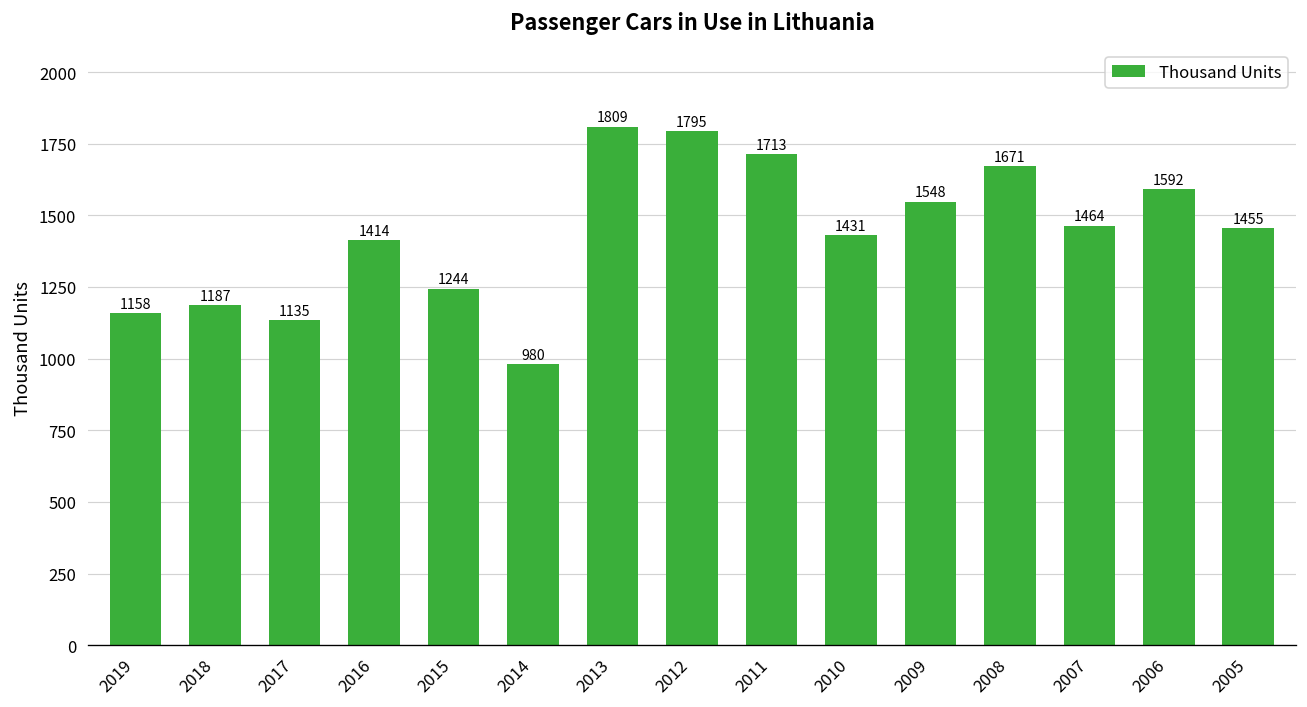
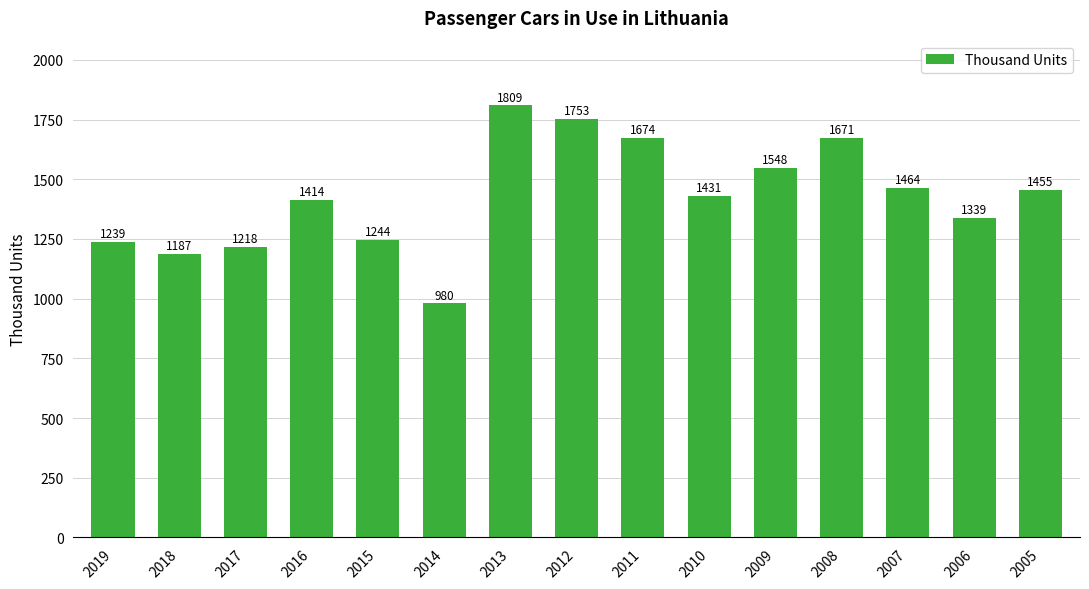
  {
-   "2019": 1158,
+   "2019": 1239,
    "2018": 1187,
-   "2017": 1135,
+   "2017": 1218,
    "2016": 1414,
    "2015": 1244,
    "2014": 980,
    "2013": 1809,
-   "2012": 1795,
-   "2011": 1713,
+   "2012": 1753,
+   "2011": 1674,
    "2010": 1431,
    "2009": 1548,
    "2008": 1671,
    "2007": 1464,
-   "2006": 1592,
+   "2006": 1339,
    "2005": 1455
  }
